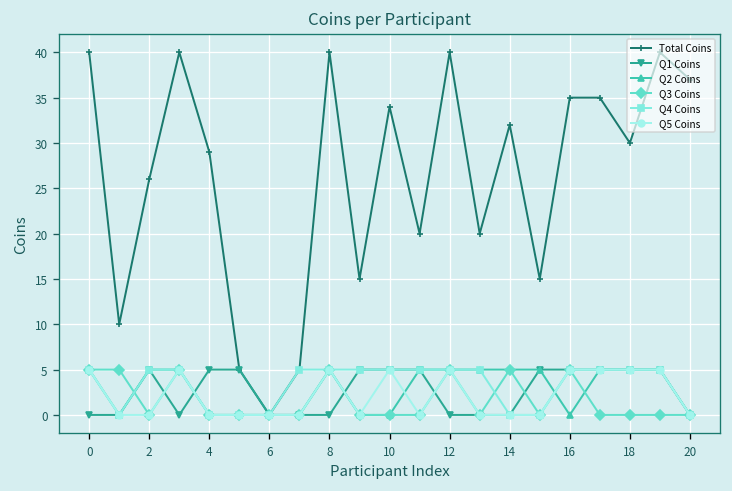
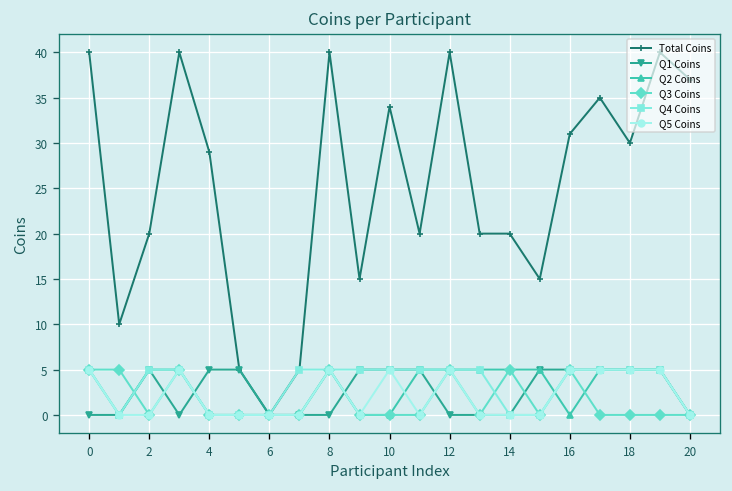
  {
    "Total Coins": {
      "0": 40,
-     "2": 26,
+     "2": 20,
      "4": 29,
      "8": 40,
      "10": 34,
      "12": 40,
-     "14": 32,
-     "16": 35,
+     "14": 20,
+     "16": 31,
      "18": 30
    }
  }
